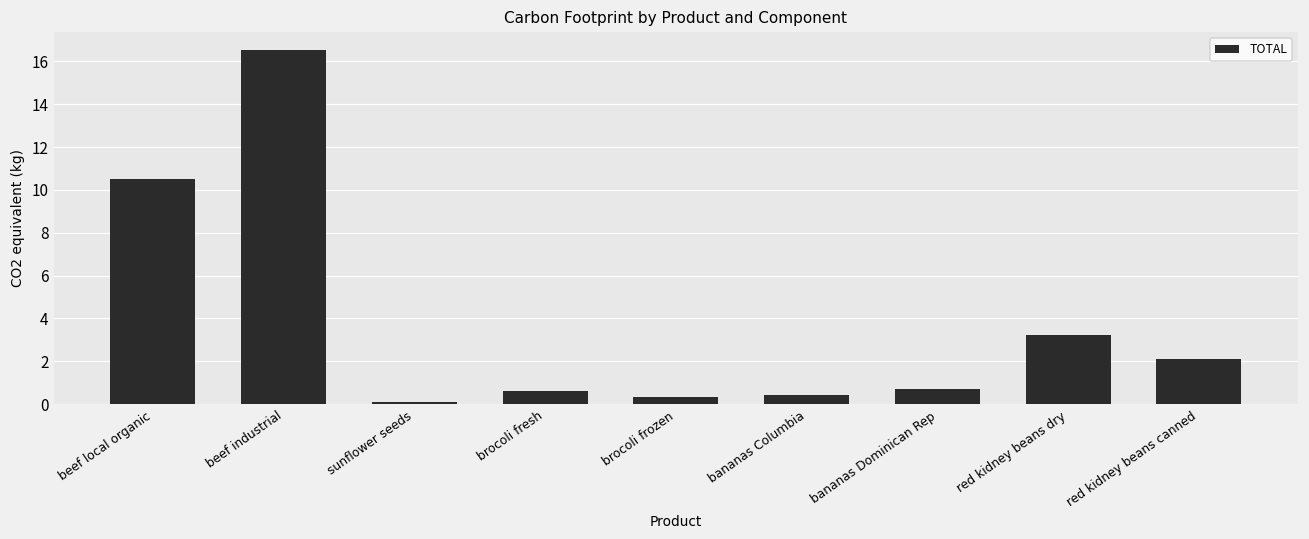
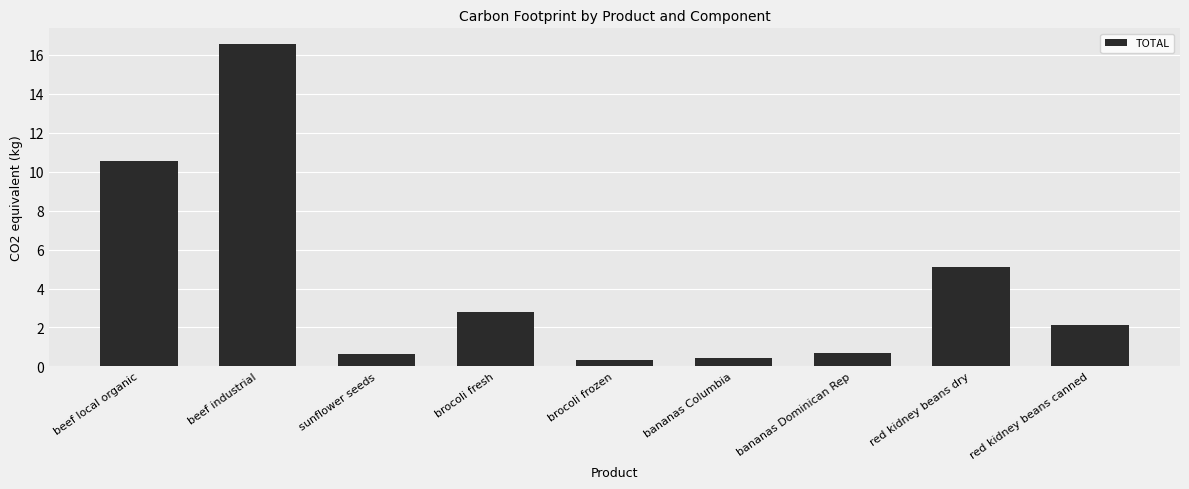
  {
    "beef local organic": 10.5,
    "beef industrial": 16.5,
-   "sunflower seeds": 0.1,
-   "brocoli fresh": 0.6,
+   "sunflower seeds": 0.6,
+   "brocoli fresh": 2.8,
    "brocoli frozen": 0.3,
    "bananas Columbia": 0.4,
    "bananas Dominican Rep": 0.7,
-   "red kidney beans dry": 3.2,
+   "red kidney beans dry": 5.1,
    "red kidney beans canned": 2.1
  }
